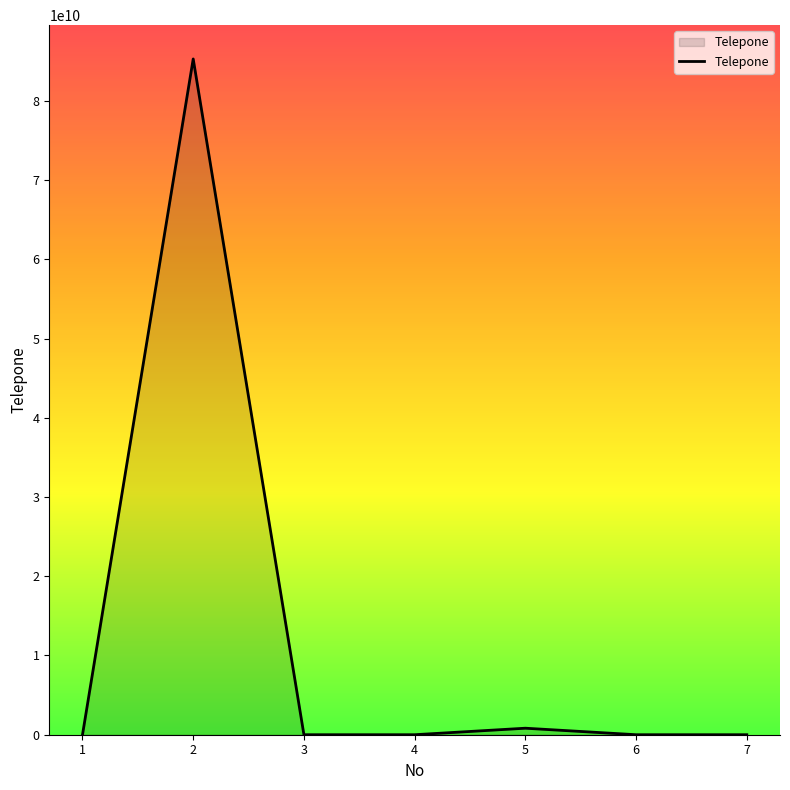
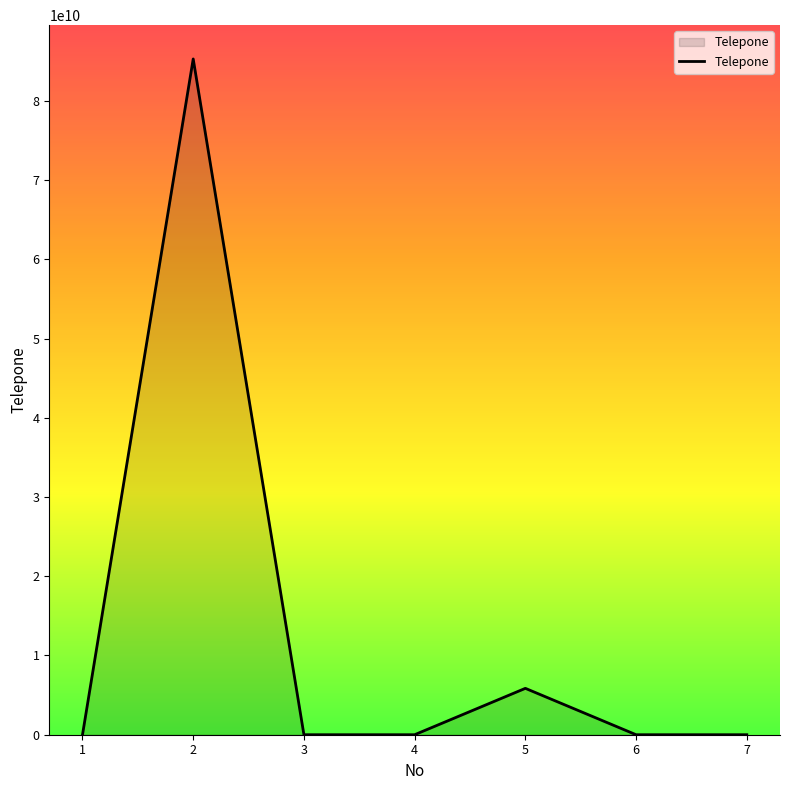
  {
    "1": 0,
    "2": 85000000000,
    "3": 0,
    "4": 0,
-   "5": 1000000000,
+   "5": 6000000000,
    "6": 0,
    "7": 0
  }
